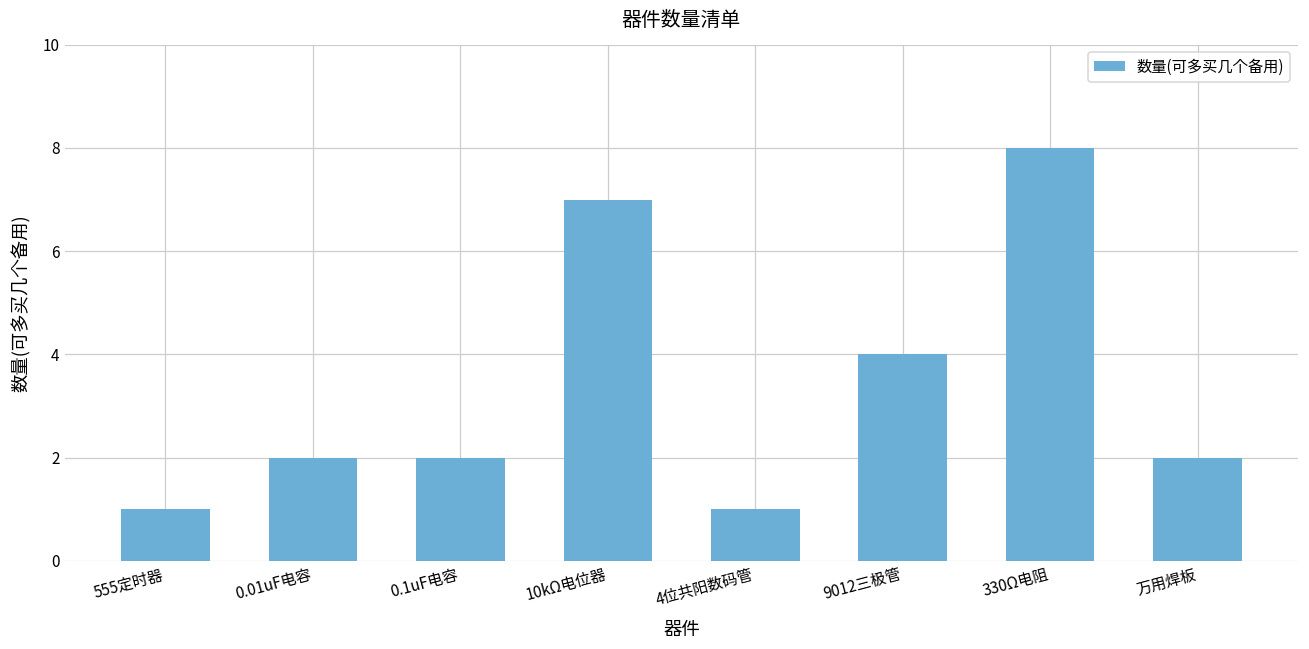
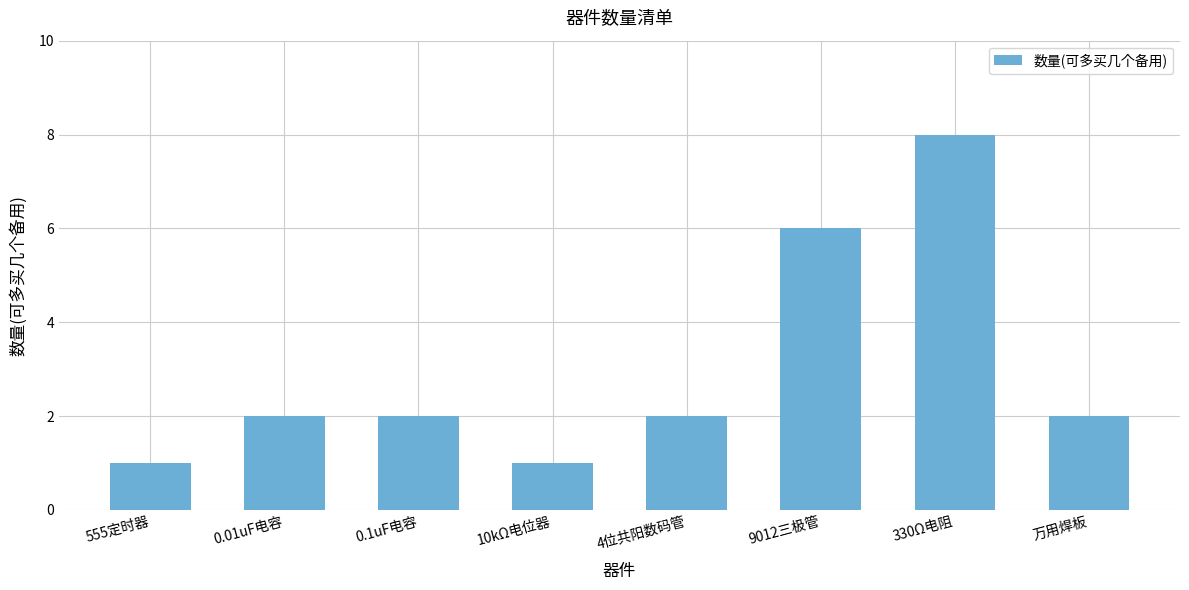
  {
    "555定时器": 1,
    "0.01uF电容": 2,
    "0.1uF电容": 2,
-   "10kΩ电位器": 7,
-   "4位共阳数码管": 1,
-   "9012三极管": 4,
+   "10kΩ电位器": 1,
+   "4位共阳数码管": 2,
+   "9012三极管": 6,
    "330Ω电阻": 8,
    "万用焊板": 2
  }
